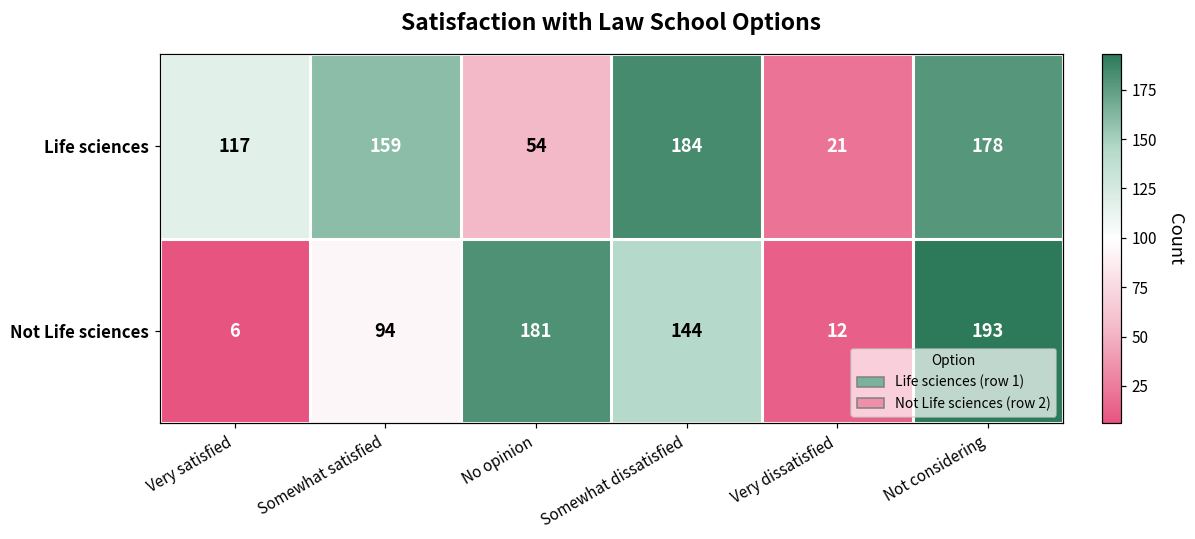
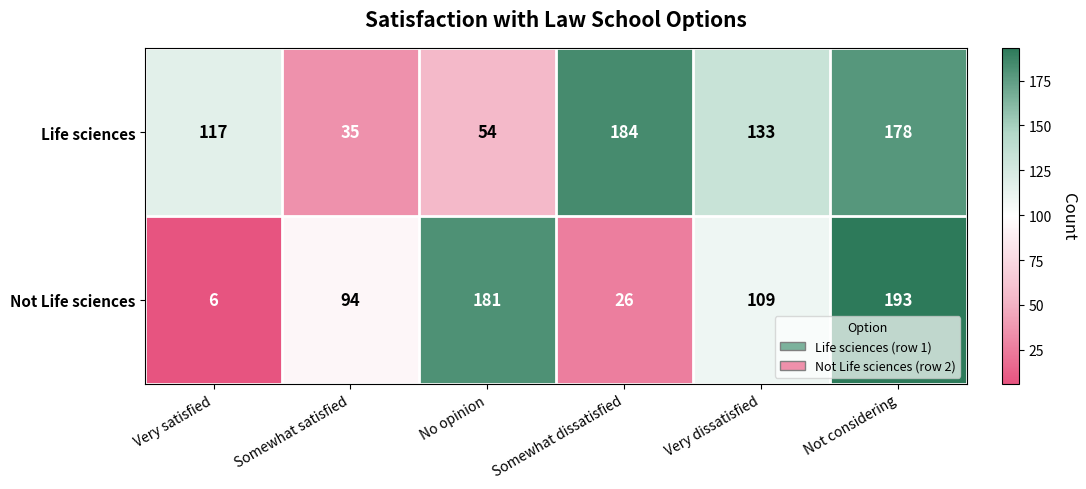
  {
    "Life sciences": {
      "Very satisfied": 117,
-     "Somewhat satisfied": 159,
+     "Somewhat satisfied": 35,
      "No opinion": 54,
      "Somewhat dissatisfied": 184,
-     "Very dissatisfied": 21,
+     "Very dissatisfied": 133,
      "Not considering": 178
    },
    "Not Life sciences": {
      "Very satisfied": 6,
      "Somewhat satisfied": 94,
      "No opinion": 181,
-     "Somewhat dissatisfied": 144,
-     "Very dissatisfied": 12,
+     "Somewhat dissatisfied": 26,
+     "Very dissatisfied": 109,
      "Not considering": 193
    }
  }
